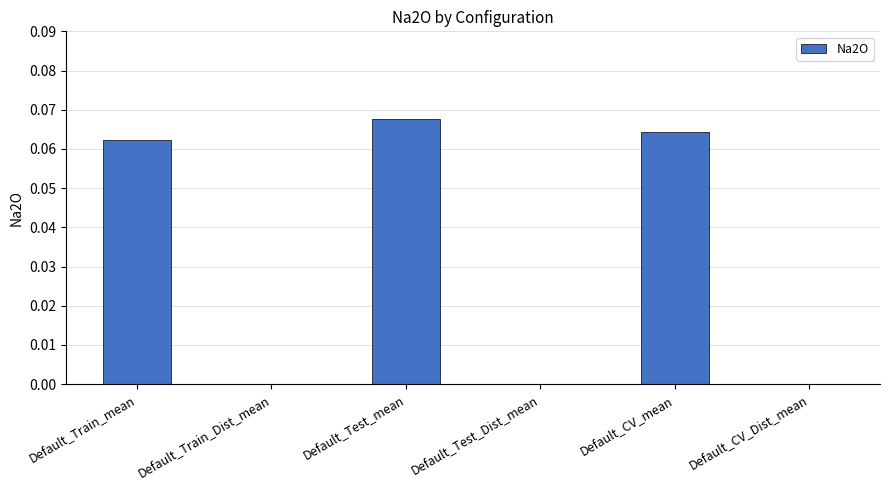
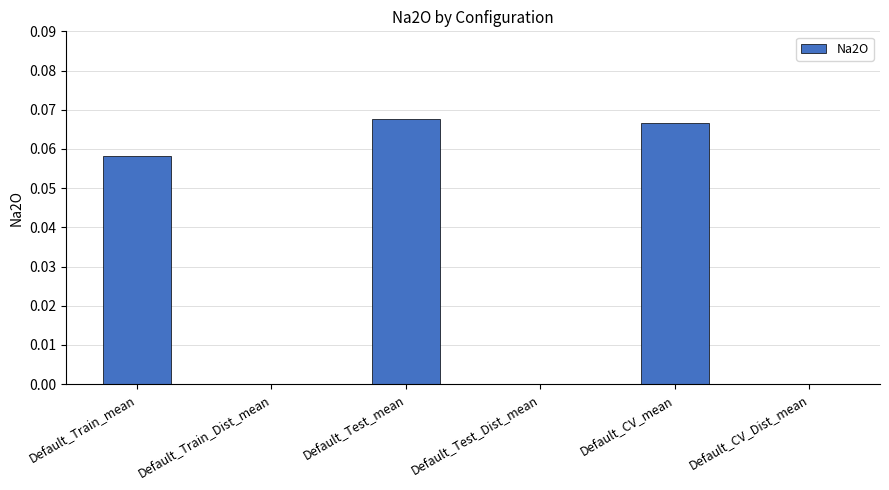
  {
-   "Default_Train_mean": 0.062,
+   "Default_Train_mean": 0.058,
    "Default_Train_Dist_mean": 0.000,
    "Default_Test_mean": 0.068,
    "Default_Test_Dist_mean": 0.000,
-   "Default_CV_mean": 0.064,
+   "Default_CV_mean": 0.067,
    "Default_CV_Dist_mean": 0.000
  }
